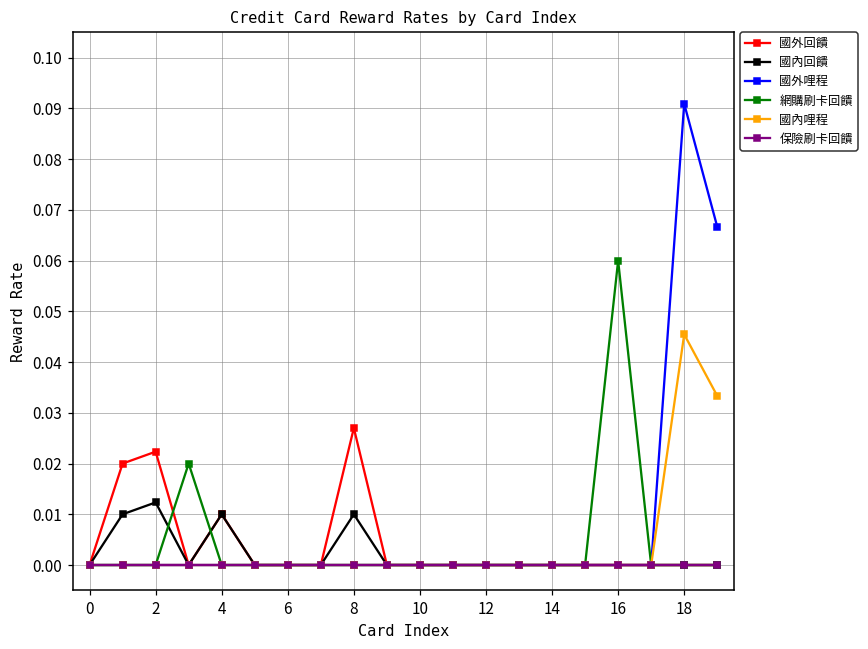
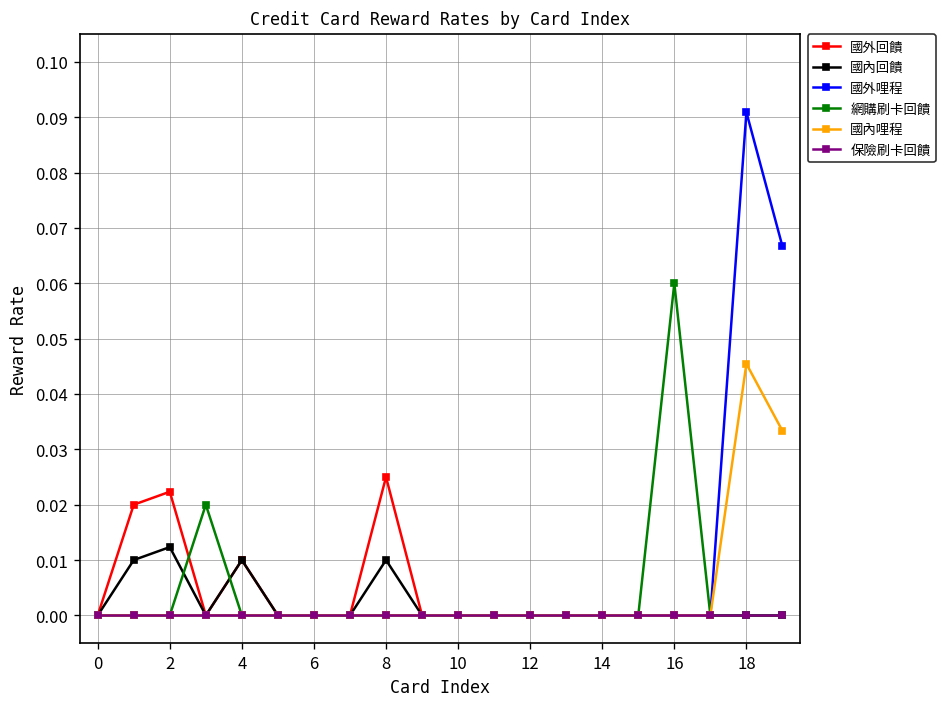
  {
    "國外回饋": {
      "2": 0.022,
-     "8": 0.027
+     "8": 0.025
    },
    "國內回饋": {
      "2": 0.012,
      "8": 0.010
    },
    "國外哩程": {
      "18": 0.091
    },
    "網購刷卡回饋": {
      "16": 0.060
    },
    "國內哩程": {
      "18": 0.045
    }
  }
